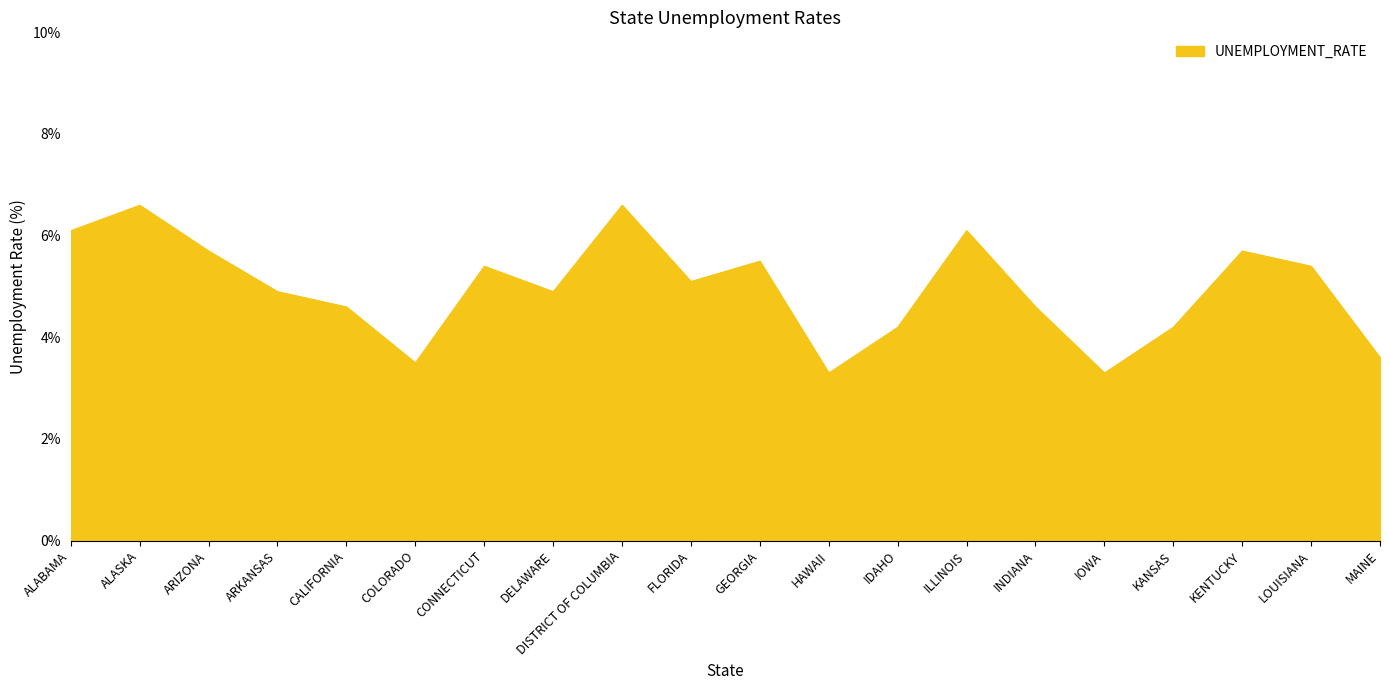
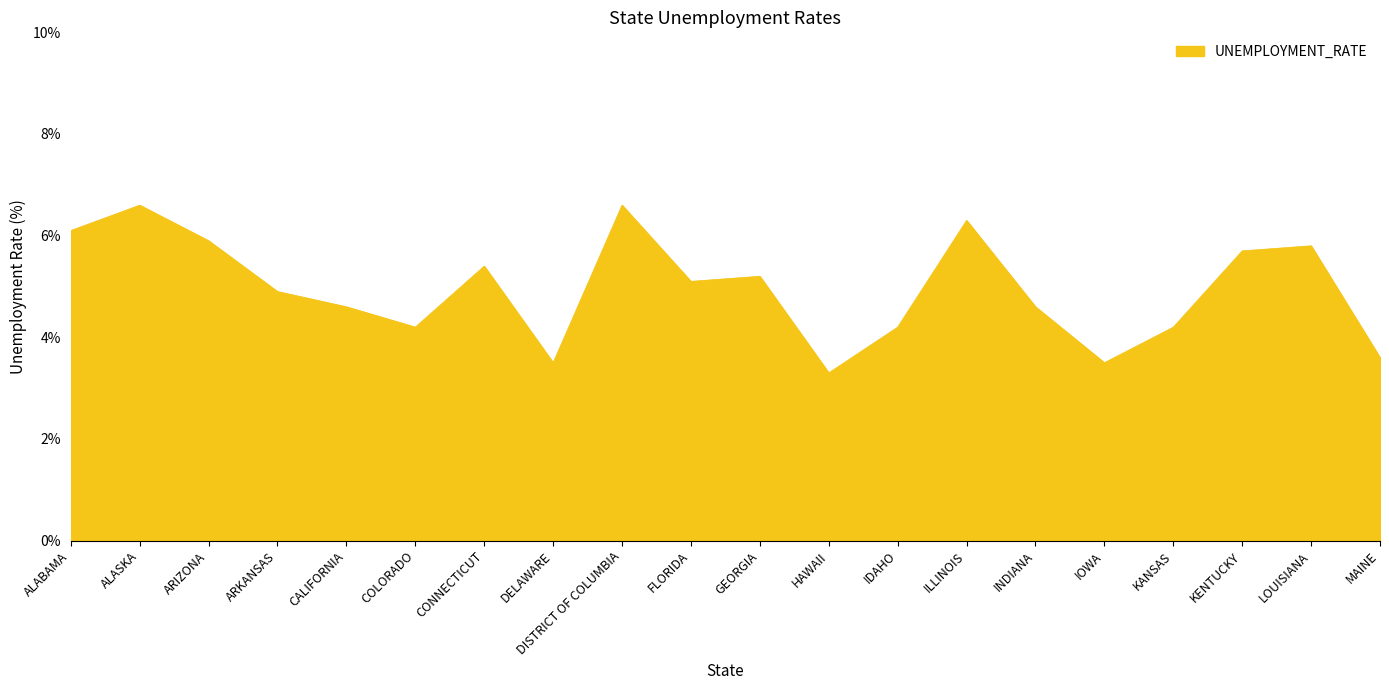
  {
    "ALABAMA": "6.1%",
    "ALASKA": "6.6%",
-   "ARIZONA": "5.7%",
+   "ARIZONA": "5.9%",
    "ARKANSAS": "4.9%",
    "CALIFORNIA": "4.6%",
-   "COLORADO": "3.5%",
+   "COLORADO": "4.2%",
    "CONNECTICUT": "5.4%",
-   "DELAWARE": "4.9%",
+   "DELAWARE": "3.5%",
    "DISTRICT OF COLUMBIA": "6.6%",
    "FLORIDA": "5.1%",
-   "GEORGIA": "5.5%",
+   "GEORGIA": "5.2%",
    "HAWAII": "3.3%",
    "IDAHO": "4.2%",
-   "ILLINOIS": "6.1%",
+   "ILLINOIS": "6.3%",
    "INDIANA": "4.6%",
-   "IOWA": "3.3%",
+   "IOWA": "3.5%",
    "KANSAS": "4.2%",
    "KENTUCKY": "5.7%",
-   "LOUISIANA": "5.4%",
+   "LOUISIANA": "5.8%",
    "MAINE": "3.6%"
  }
